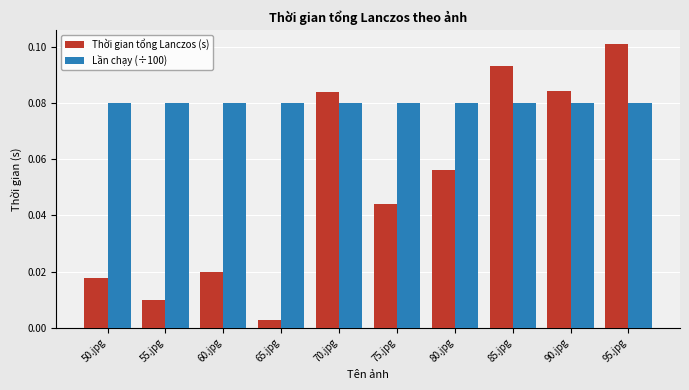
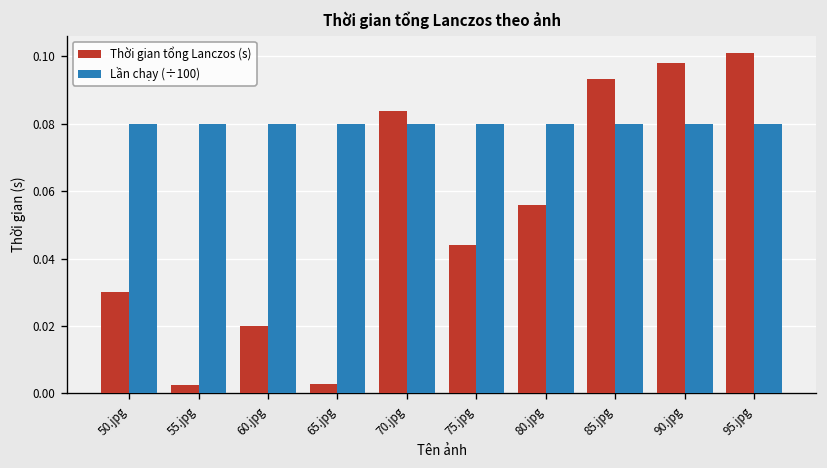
  {
    "Thời gian tổng Lanczos (s)": {
-     "50.jpg": 0.018,
-     "55.jpg": 0.010,
+     "50.jpg": 0.030,
+     "55.jpg": 0.002,
      "60.jpg": 0.020,
      "65.jpg": 0.003,
      "70.jpg": 0.084,
      "75.jpg": 0.044,
      "80.jpg": 0.056,
      "85.jpg": 0.093,
-     "90.jpg": 0.084,
+     "90.jpg": 0.098,
      "95.jpg": 0.101
    },
    "Lần chạy (÷100)": {
      "50.jpg": 0.080,
      "55.jpg": 0.080,
      "60.jpg": 0.080,
      "65.jpg": 0.080,
      "70.jpg": 0.080,
      "75.jpg": 0.080,
      "80.jpg": 0.080,
      "85.jpg": 0.080,
      "90.jpg": 0.080,
      "95.jpg": 0.080
    }
  }
